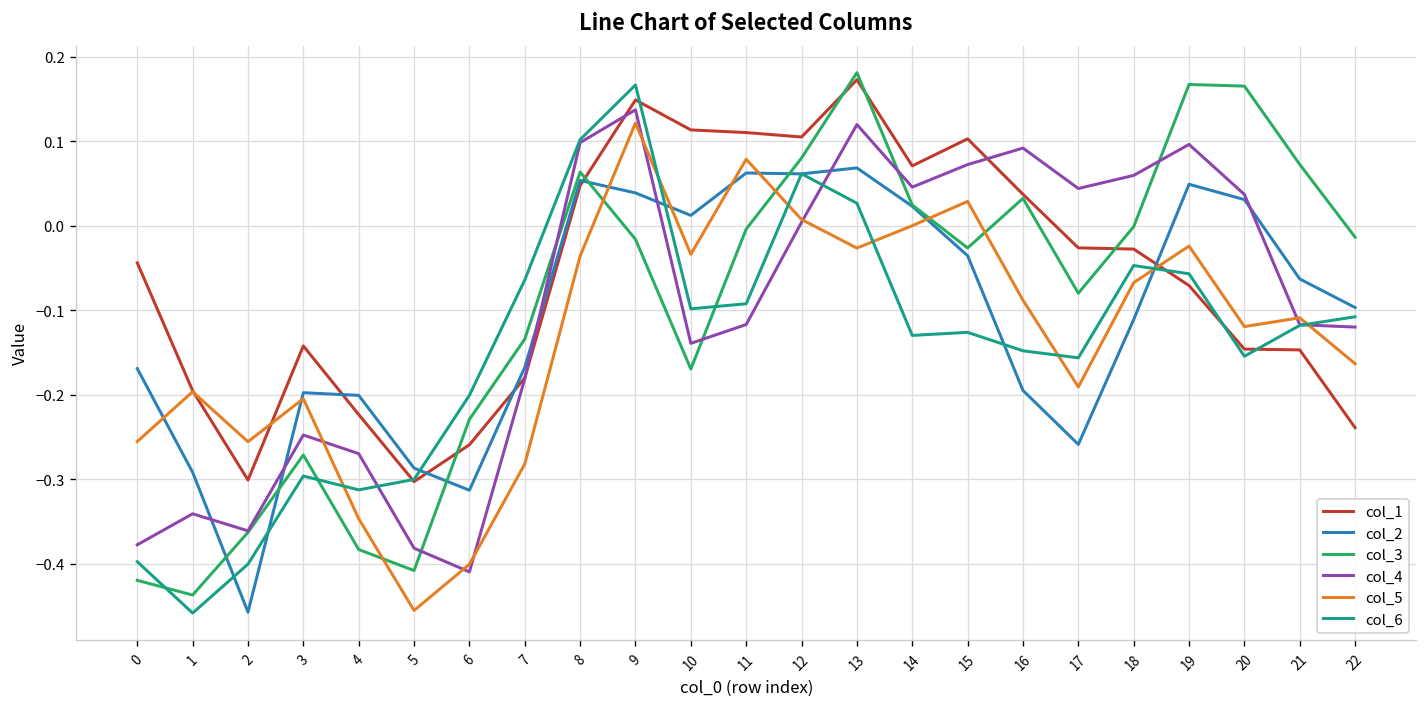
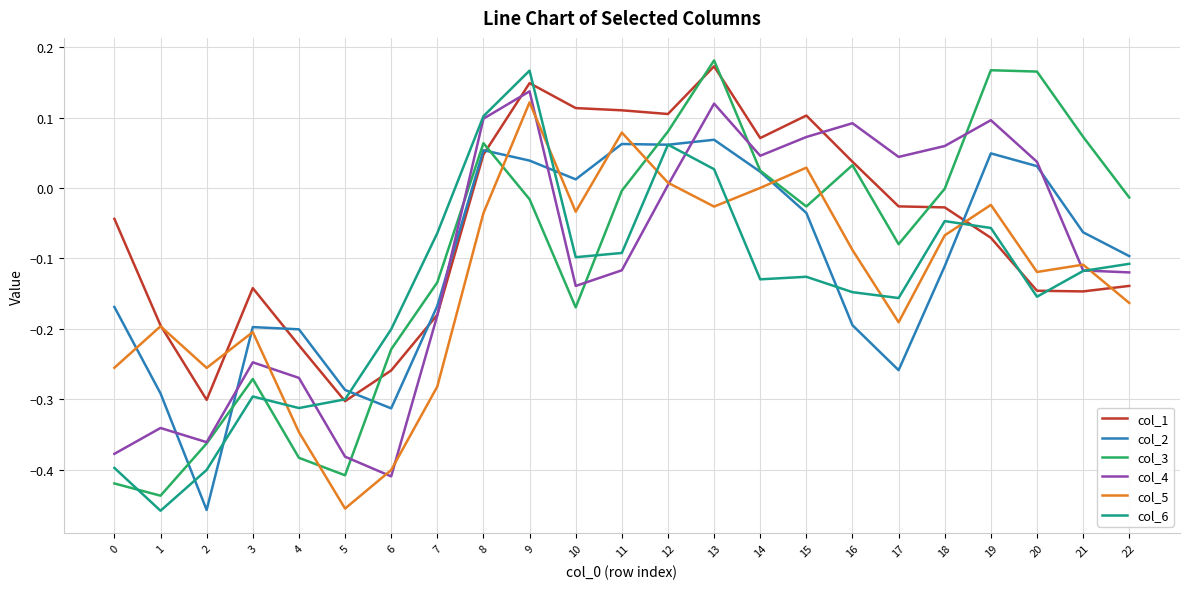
  {
    "col_1": {
      "0": -0.04,
      "2": -0.30,
      "3": -0.14,
      "4": -0.22,
      "6": -0.26,
      "8": 0.05,
      "9": 0.15,
      "10": 0.11,
      "11": 0.11,
      "12": 0.11,
      "13": 0.17,
      "14": 0.07,
      "15": 0.10,
      "16": 0.04,
      "17": -0.03,
      "18": -0.03,
      "19": -0.07,
      "20": -0.15,
      "21": -0.15,
-     "22": -0.24
+     "22": -0.14
    },
    "col_2": {
      "0": -0.17,
      "1": -0.29,
      "2": -0.46,
      "3": -0.20,
      "4": -0.20,
      "5": -0.29,
      "6": -0.31,
      "7": -0.17,
      "8": 0.05,
      "9": 0.04,
      "10": 0.01,
      "11": 0.06,
      "13": 0.07,
      "15": -0.04,
      "16": -0.19,
      "17": -0.26,
      "18": -0.11,
      "19": 0.05,
      "20": 0.03,
      "21": -0.06,
      "22": -0.10
    },
    "col_4": {
      "0": -0.38,
      "1": -0.34,
      "3": -0.25,
      "4": -0.27,
      "5": -0.38,
      "6": -0.41,
      "9": 0.14,
      "10": -0.14,
      "11": -0.12,
      "13": 0.12,
      "14": 0.05,
      "15": 0.07,
      "16": 0.09,
      "17": 0.04,
      "18": 0.06,
      "19": 0.10,
      "20": 0.04,
      "22": -0.12
    },
    "col_5": {
      "0": -0.26,
      "2": -0.26,
      "3": -0.20,
      "4": -0.35,
      "5": -0.45,
      "6": -0.40,
      "7": -0.28,
      "8": -0.04,
      "9": 0.12,
      "10": -0.03,
      "11": 0.08,
      "13": -0.03,
      "14": 0.00,
      "15": 0.03,
      "16": -0.09,
      "17": -0.19,
      "18": -0.07,
      "19": -0.02,
      "20": -0.12,
      "21": -0.11,
      "22": -0.16
    }
  }
